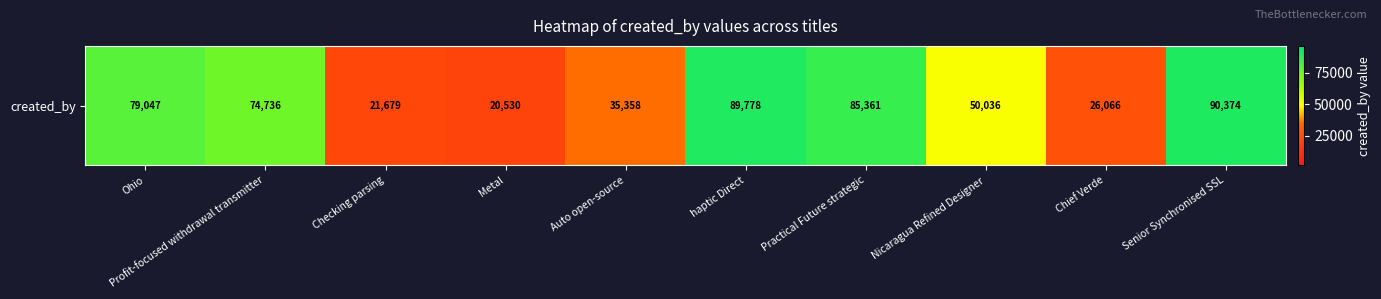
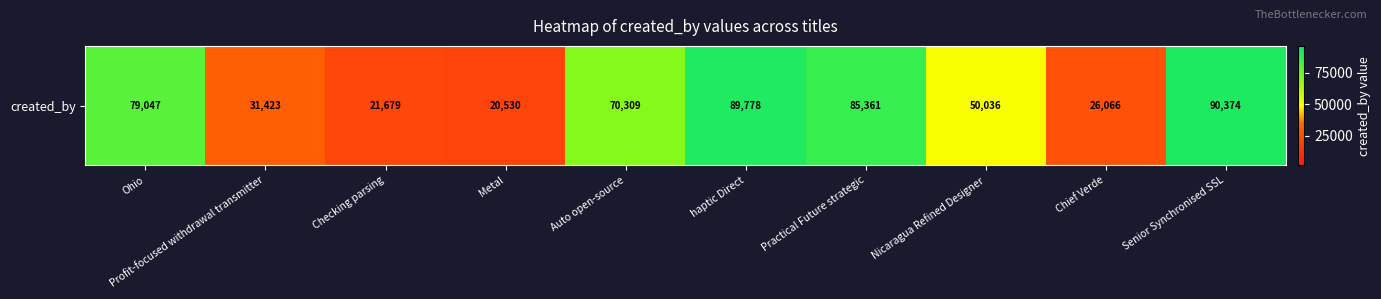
  {
    "created_by": {
      "Ohio": "79,047",
-     "Profit-focused withdrawal transmitter": "74,736",
+     "Profit-focused withdrawal transmitter": "31,423",
      "Checking parsing": "21,679",
      "Metal": "20,530",
-     "Auto open-source": "35,358",
+     "Auto open-source": "70,309",
      "haptic Direct": "89,778",
      "Practical Future strategic": "85,361",
      "Nicaragua Refined Designer": "50,036",
      "Chief Verde": "26,066",
      "Senior Synchronised SSL": "90,374"
    }
  }
